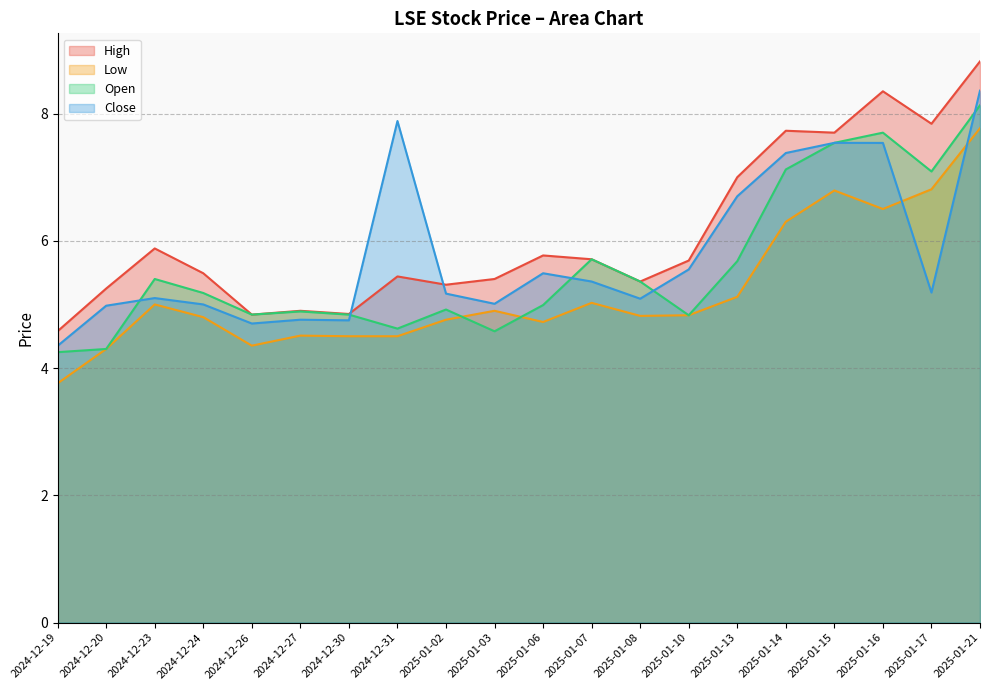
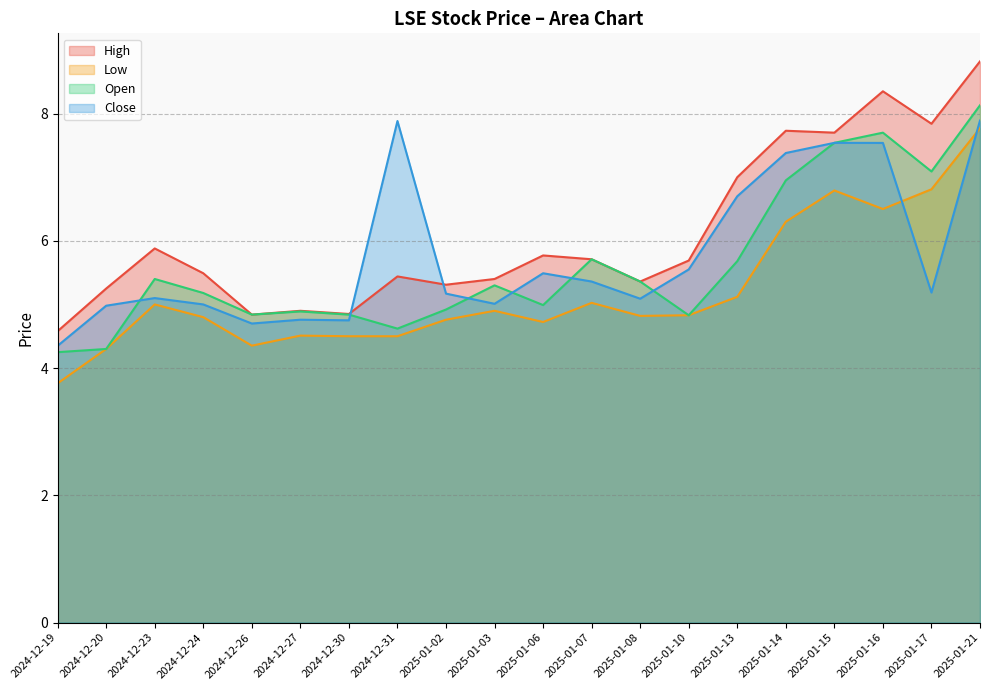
  {
    "Open": {
      "2024-12-19": 4.3,
      "2024-12-23": 5.4,
      "2024-12-24": 5.2,
      "2024-12-31": 4.6,
      "2025-01-02": 4.9,
-     "2025-01-03": 4.6,
+     "2025-01-03": 5.3,
      "2025-01-06": 5.0,
      "2025-01-13": 5.7,
-     "2025-01-14": 7.1,
+     "2025-01-14": 6.9,
      "2025-01-16": 7.7,
      "2025-01-17": 7.1,
      "2025-01-21": 8.1
    },
    "Close": {
      "2024-12-19": 4.3,
      "2024-12-20": 5.0,
      "2024-12-23": 5.1,
      "2024-12-24": 5.0,
      "2024-12-26": 4.7,
      "2024-12-27": 4.8,
      "2024-12-30": 4.8,
      "2024-12-31": 7.9,
      "2025-01-02": 5.2,
      "2025-01-03": 5.0,
      "2025-01-06": 5.5,
      "2025-01-07": 5.4,
      "2025-01-08": 5.1,
      "2025-01-10": 5.6,
      "2025-01-13": 6.7,
      "2025-01-14": 7.4,
      "2025-01-16": 7.5,
      "2025-01-17": 5.2,
-     "2025-01-21": 8.4
+     "2025-01-21": 7.9
    }
  }
